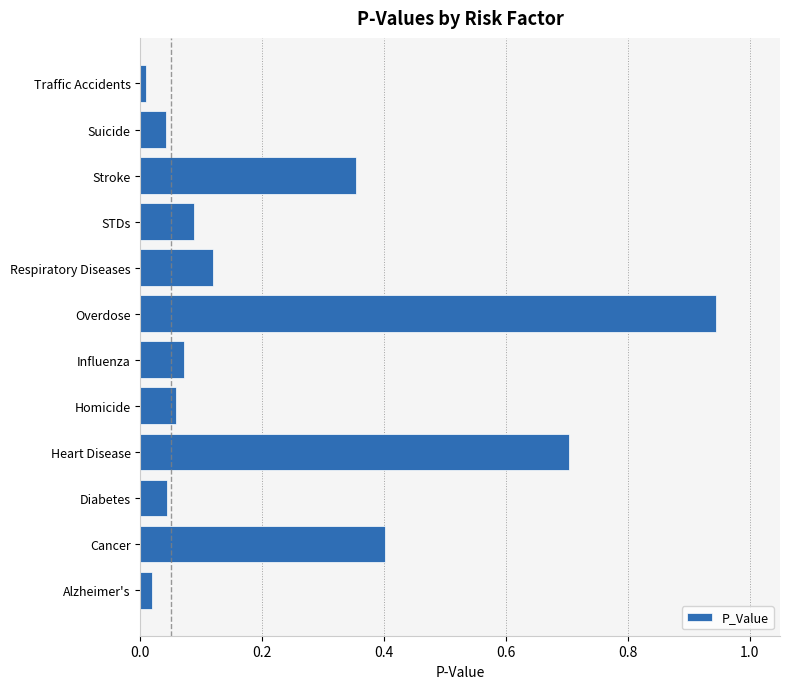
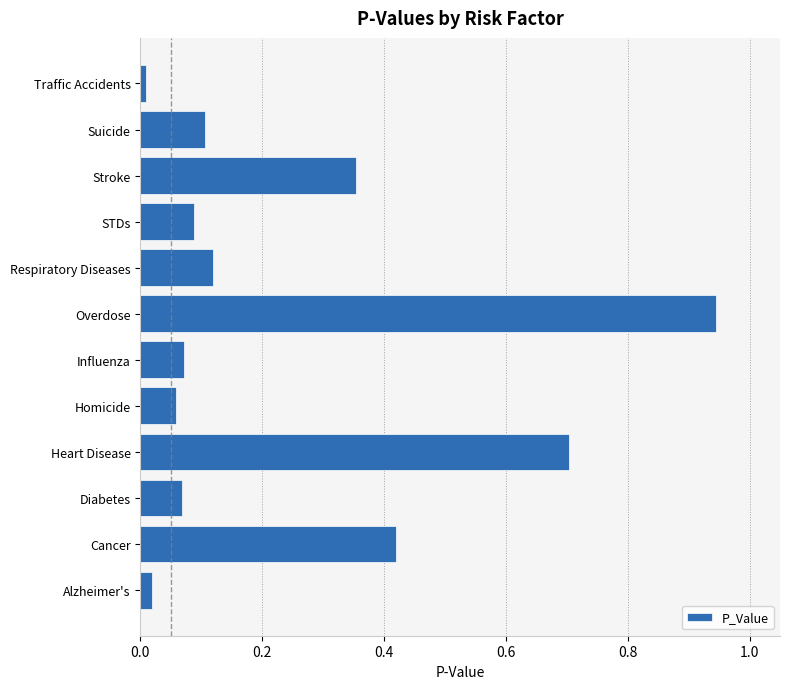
  {
    "Traffic Accidents": 0.01,
-   "Suicide": 0.04,
+   "Suicide": 0.11,
    "Stroke": 0.35,
    "STDs": 0.09,
    "Respiratory Diseases": 0.12,
    "Overdose": 0.94,
    "Influenza": 0.07,
    "Homicide": 0.06,
    "Heart Disease": 0.70,
-   "Diabetes": 0.04,
-   "Cancer": 0.40,
+   "Diabetes": 0.07,
+   "Cancer": 0.42,
    "Alzheimer's": 0.02
  }
